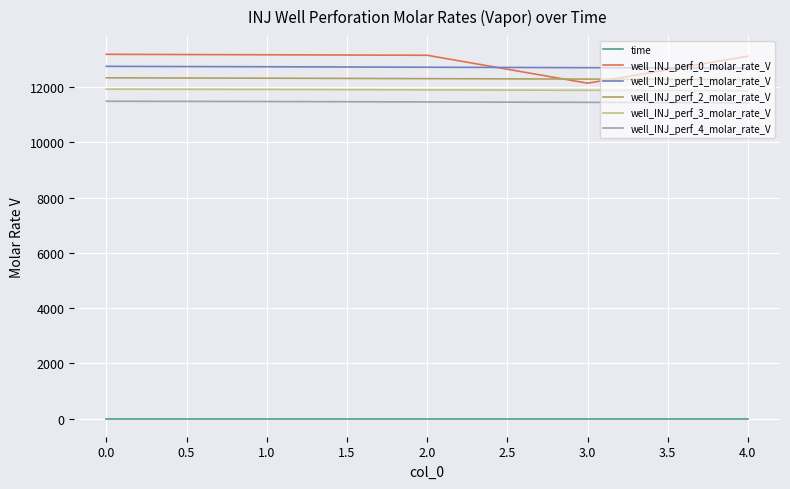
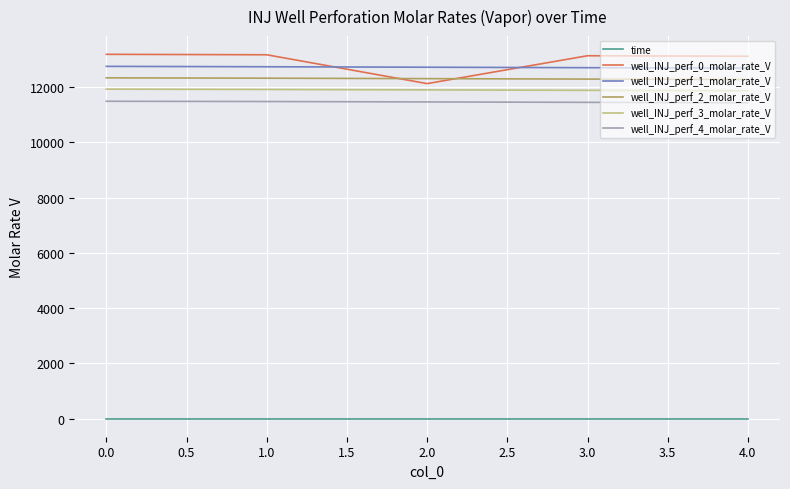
  {
    "time": {
      "0.0": 0,
      "1.0": 0,
      "2.0": 0,
      "3.0": 0,
      "4.0": 0
    },
    "well_INJ_perf_0_molar_rate_V": {
      "0.0": 13200,
      "1.0": 13200,
-     "2.0": 13200,
-     "3.0": 12100
+     "2.0": 12100,
+     "3.0": 13100
    }
  }
